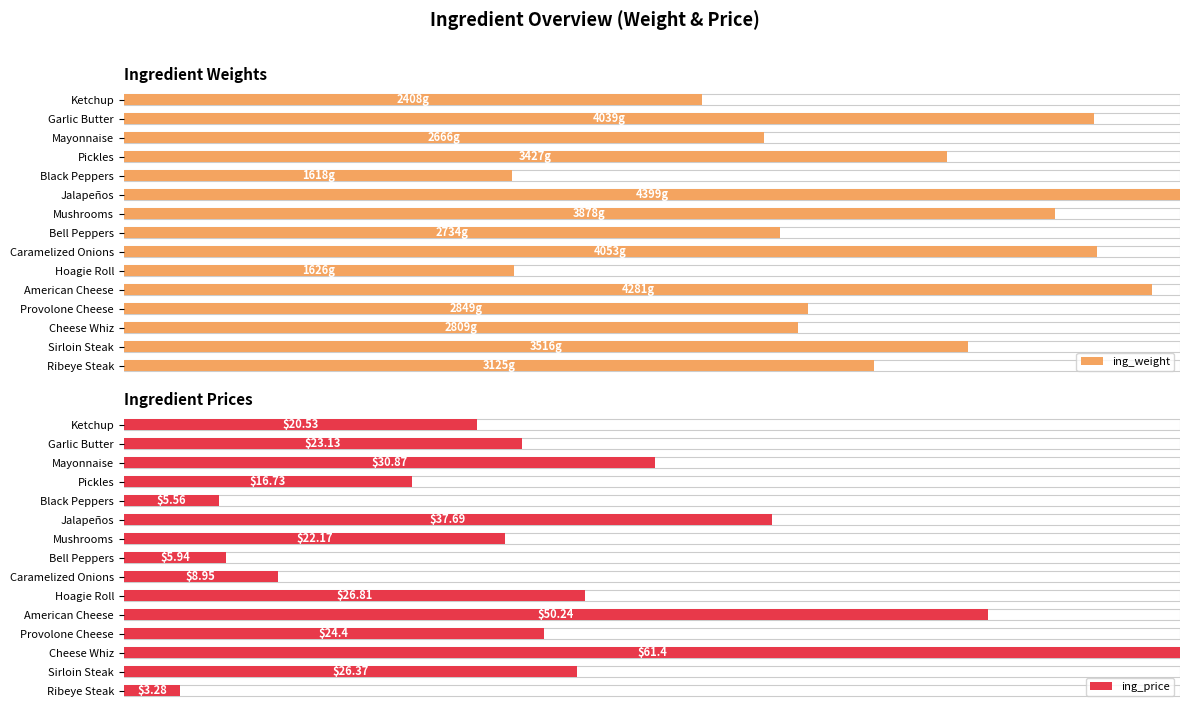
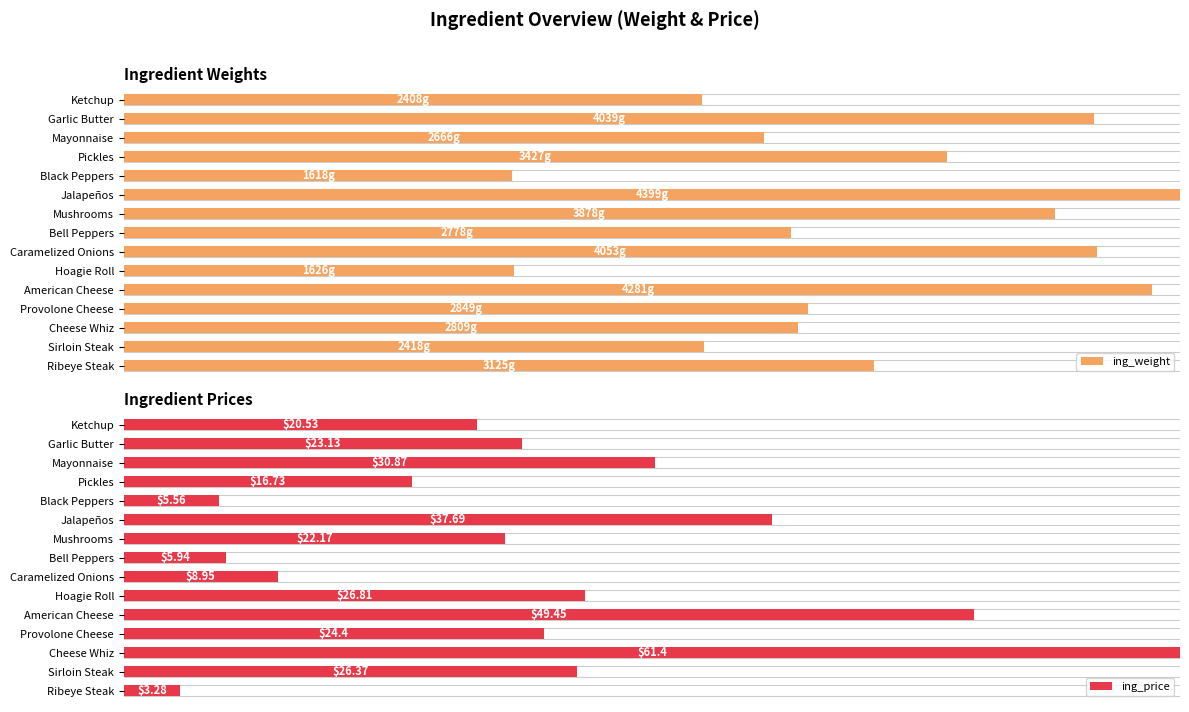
  {
    "Ingredient Weights": {
      "ing_weight": {
-       "Bell Peppers": "2734g",
-       "Sirloin Steak": "3516g"
+       "Bell Peppers": "2778g",
+       "Sirloin Steak": "2418g"
      }
    },
    "Ingredient Prices": {
      "ing_price": {
-       "American Cheese": "$50.24"
+       "American Cheese": "$49.45"
      }
    }
  }
